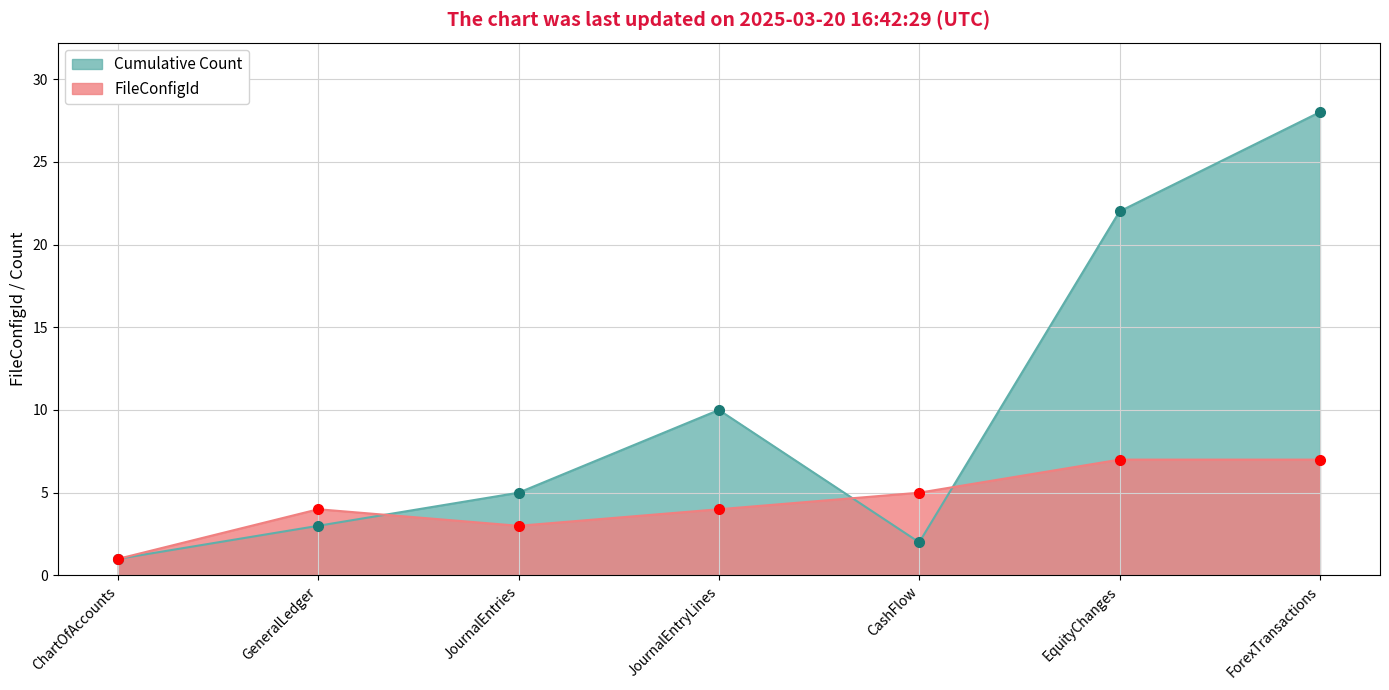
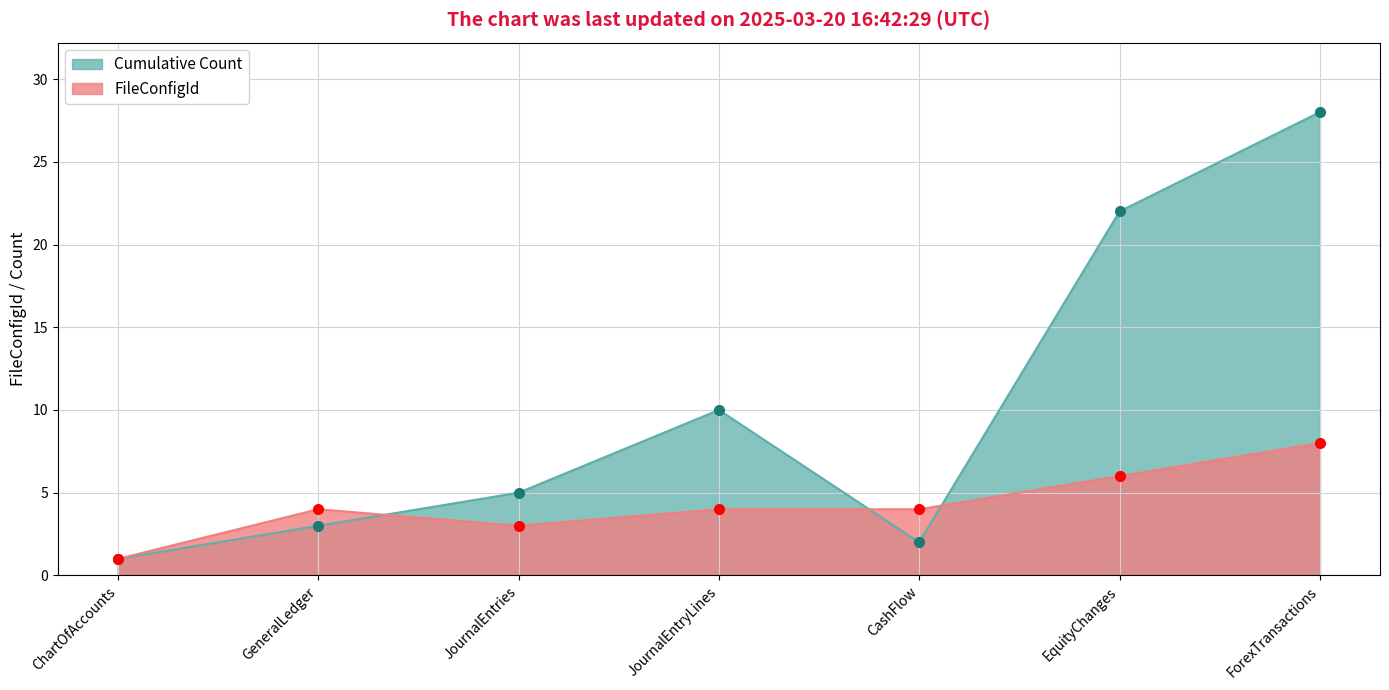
  {
    "Cumulative Count": {
      "GeneralLedger": 3,
      "JournalEntries": 5,
      "JournalEntryLines": 10,
      "CashFlow": 2,
      "EquityChanges": 22,
      "ForexTransactions": 28
    },
    "FileConfigId": {
      "GeneralLedger": 4,
      "JournalEntries": 3,
      "JournalEntryLines": 4,
-     "CashFlow": 5,
-     "EquityChanges": 7,
-     "ForexTransactions": 7
+     "CashFlow": 4,
+     "EquityChanges": 6,
+     "ForexTransactions": 8
    }
  }
